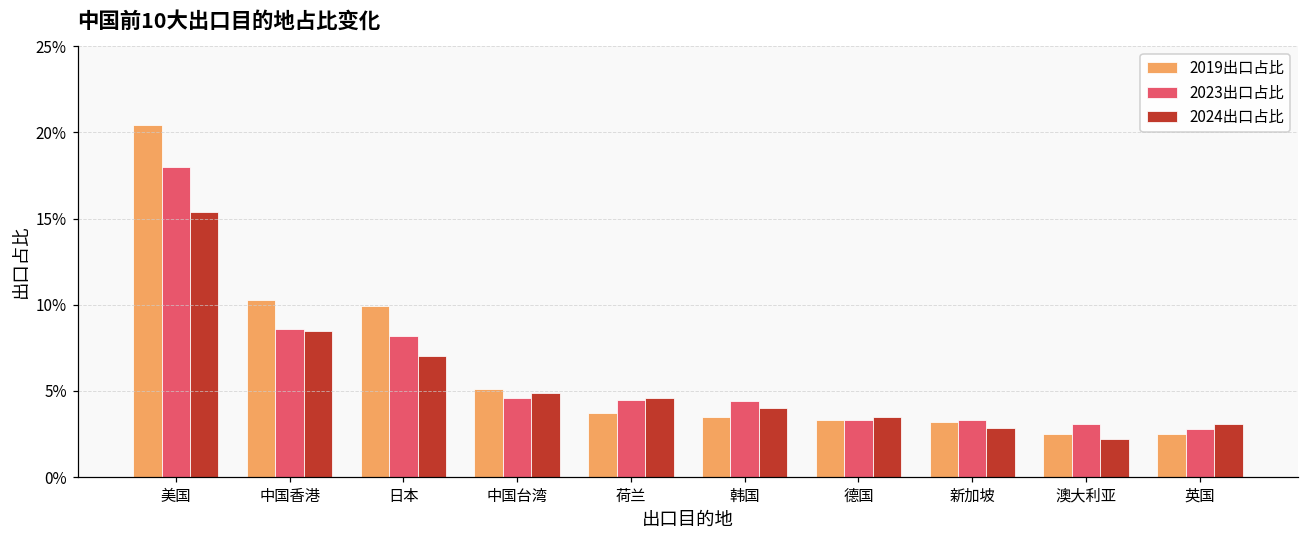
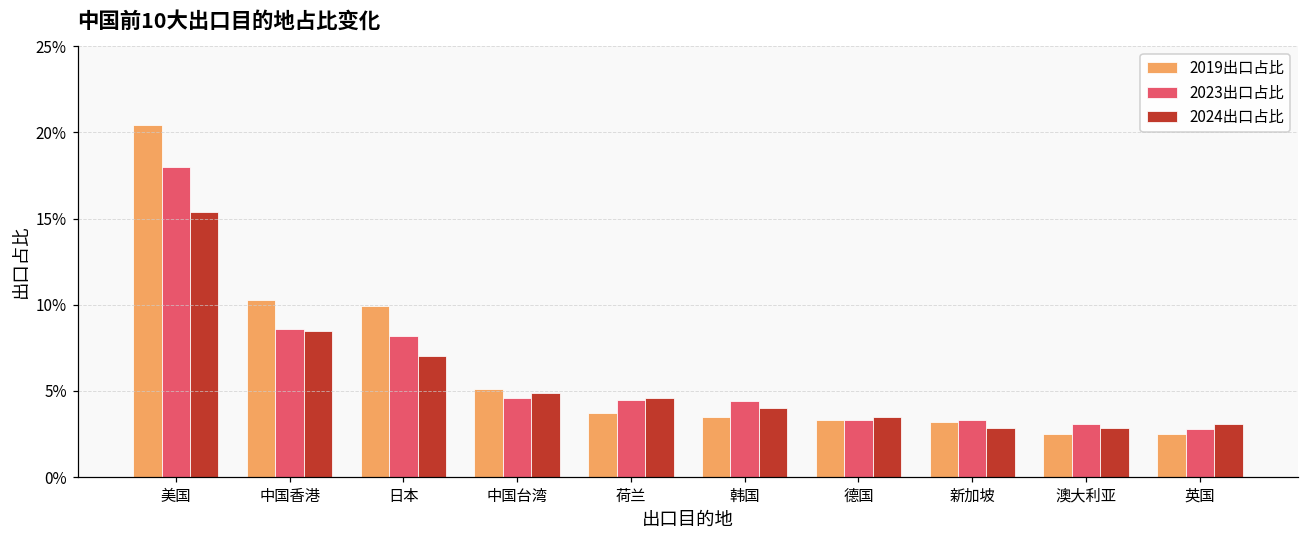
  {
    "2019出口占比": {
      "美国": "20.4%",
      "中国香港": "10.3%",
      "日本": "9.9%",
      "中国台湾": "5.1%",
      "荷兰": "3.7%",
      "韩国": "3.5%",
      "德国": "3.3%",
      "新加坡": "3.2%",
      "澳大利亚": "2.5%",
      "英国": "2.5%"
    },
    "2023出口占比": {
      "美国": "18.0%",
      "中国香港": "8.6%",
      "日本": "8.2%",
      "中国台湾": "4.6%",
      "荷兰": "4.5%",
      "韩国": "4.4%",
      "德国": "3.3%",
      "新加坡": "3.3%",
      "澳大利亚": "3.1%",
      "英国": "2.8%"
    },
    "2024出口占比": {
      "美国": "15.4%",
      "中国香港": "8.5%",
      "日本": "7.0%",
      "中国台湾": "4.9%",
      "荷兰": "4.6%",
      "韩国": "4.0%",
      "德国": "3.5%",
      "新加坡": "2.8%",
-     "澳大利亚": "2.2%",
+     "澳大利亚": "2.8%",
      "英国": "3.1%"
    }
  }
